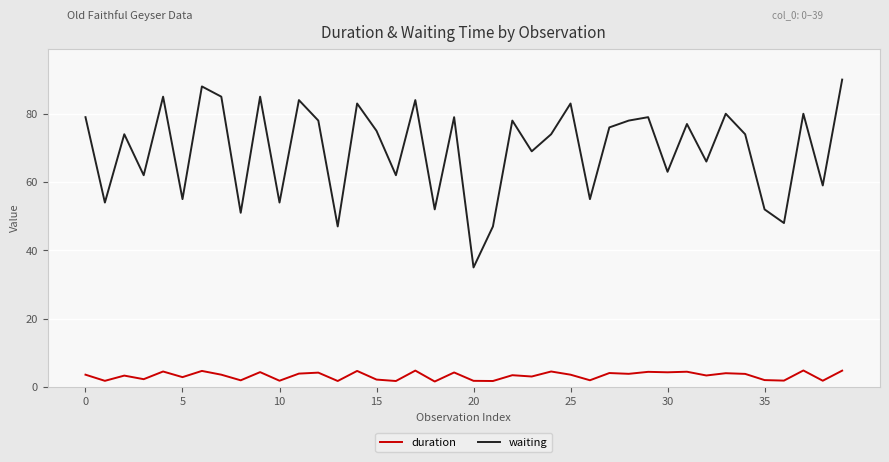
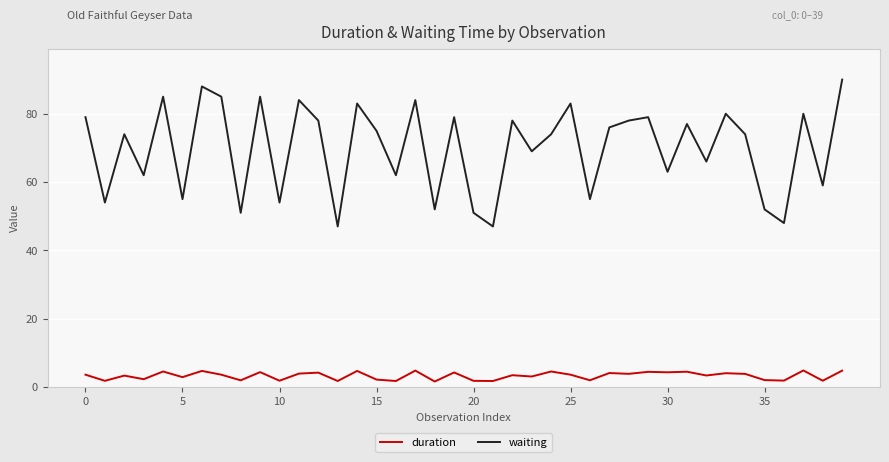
  {
    "duration": {
      "0": 4,
      "5": 3,
      "10": 2,
      "15": 2,
      "20": 2,
      "25": 4,
      "30": 4,
      "35": 2
    },
    "waiting": {
      "0": 79,
      "5": 55,
      "10": 54,
      "15": 75,
-     "20": 35,
+     "20": 51,
      "25": 83,
      "30": 63,
      "35": 52
    }
  }
